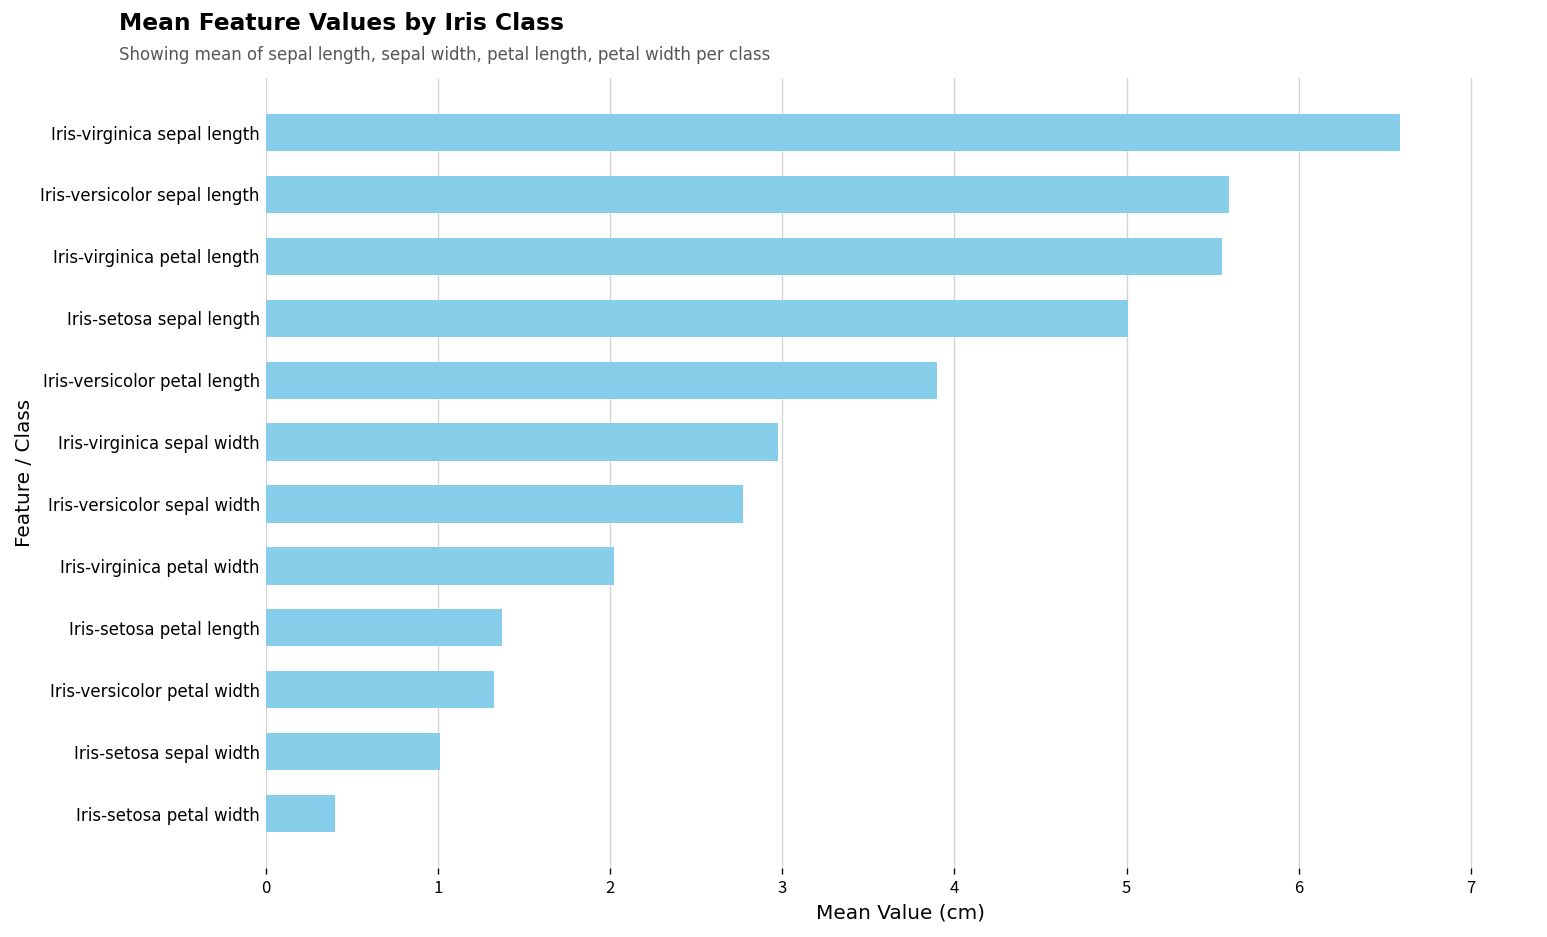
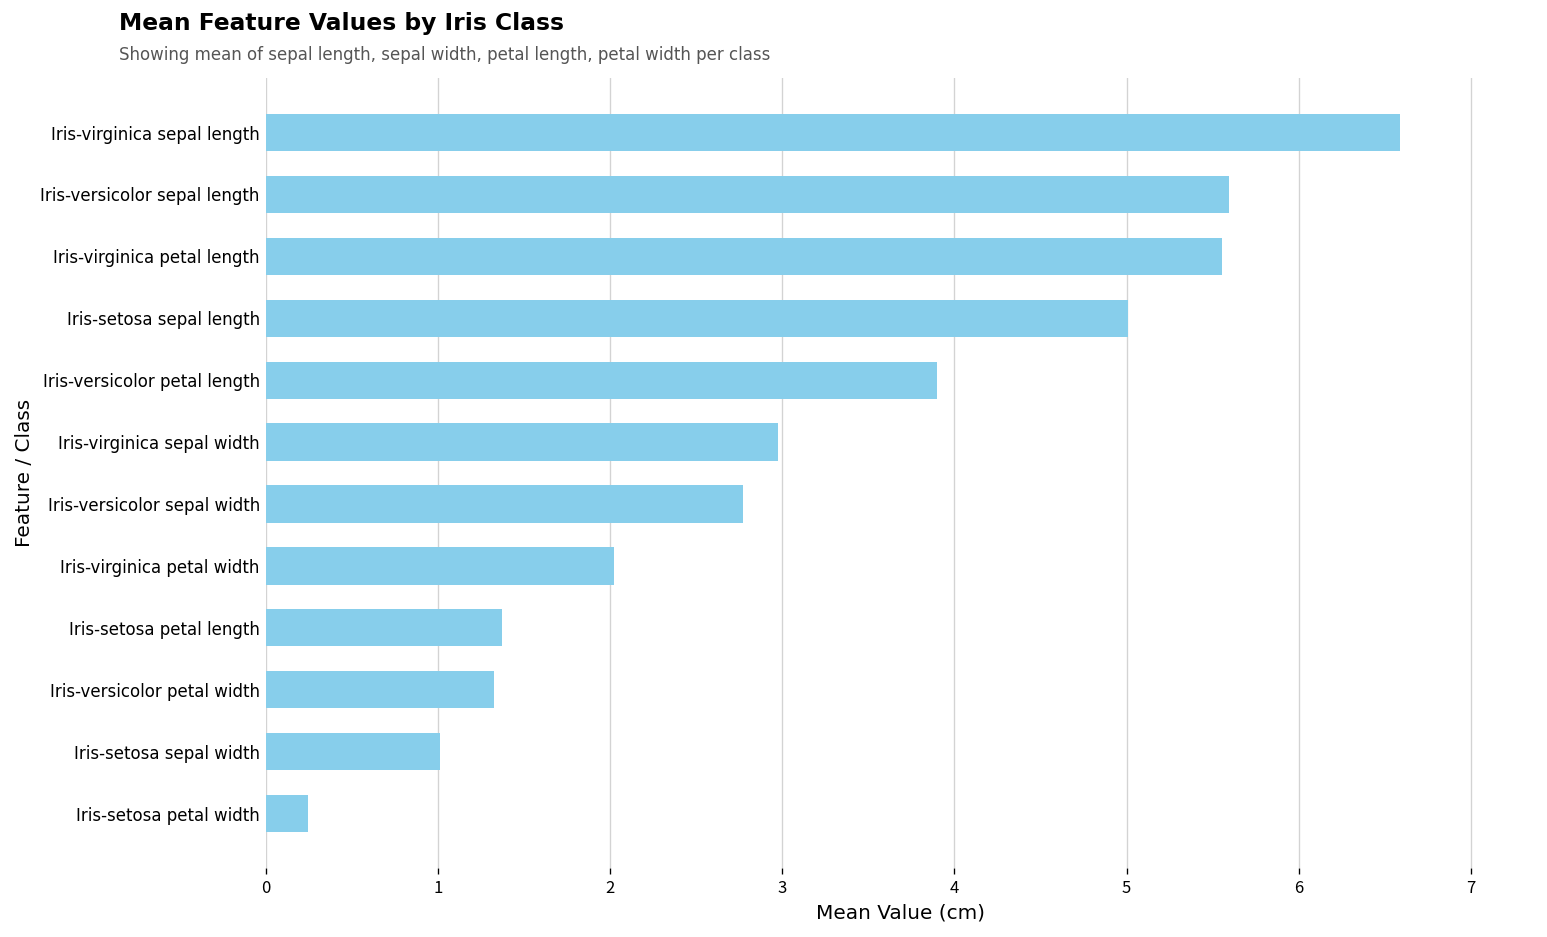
  {
    "Iris-virginica sepal length": 6.59,
    "Iris-versicolor sepal length": 5.60,
    "Iris-virginica petal length": 5.55,
    "Iris-setosa sepal length": 5.01,
    "Iris-versicolor petal length": 3.90,
    "Iris-virginica sepal width": 2.97,
    "Iris-versicolor sepal width": 2.77,
    "Iris-virginica petal width": 2.03,
    "Iris-setosa petal length": 1.37,
    "Iris-versicolor petal width": 1.33,
    "Iris-setosa sepal width": 1.01,
-   "Iris-setosa petal width": 0.40
+   "Iris-setosa petal width": 0.25
  }
